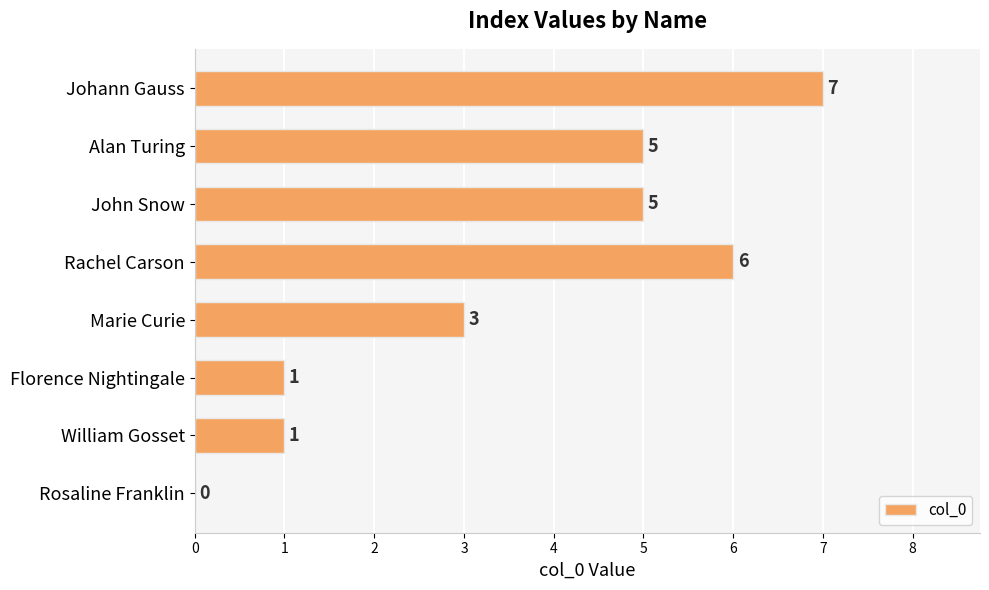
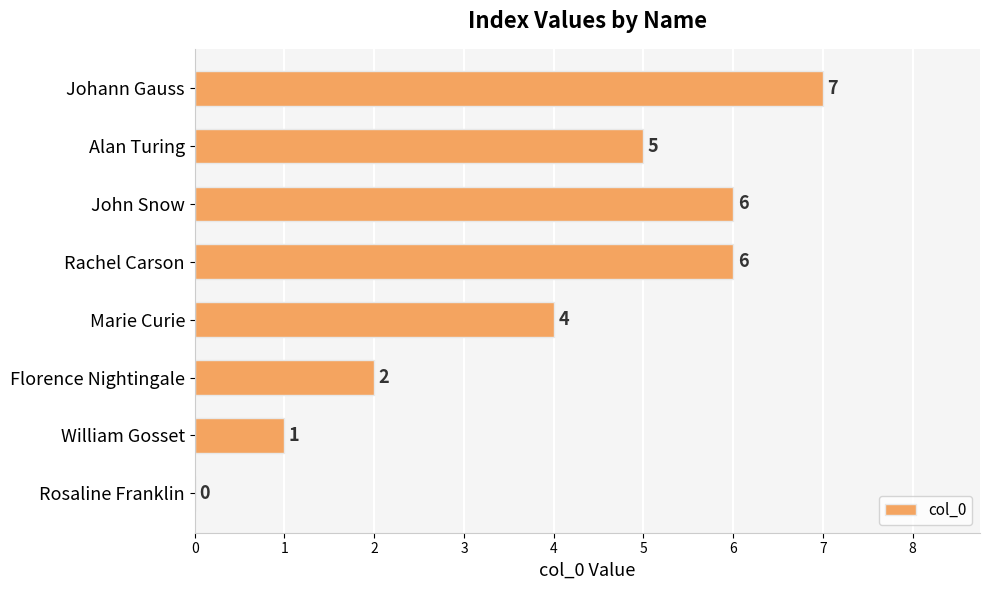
  {
    "Johann Gauss": 7,
    "Alan Turing": 5,
-   "John Snow": 5,
+   "John Snow": 6,
    "Rachel Carson": 6,
-   "Marie Curie": 3,
-   "Florence Nightingale": 1,
+   "Marie Curie": 4,
+   "Florence Nightingale": 2,
    "William Gosset": 1,
    "Rosaline Franklin": 0
  }
